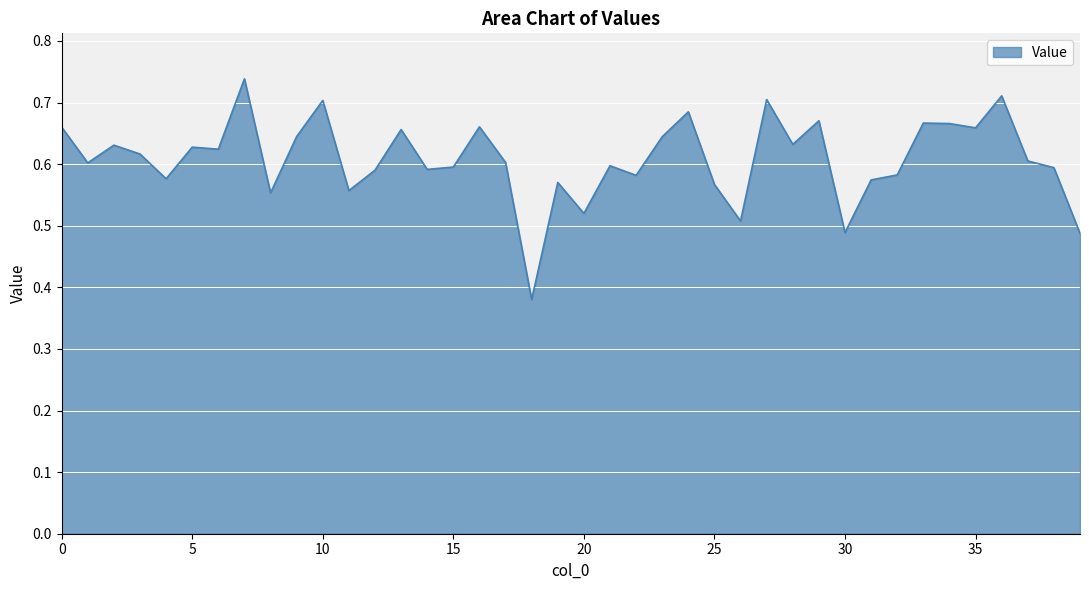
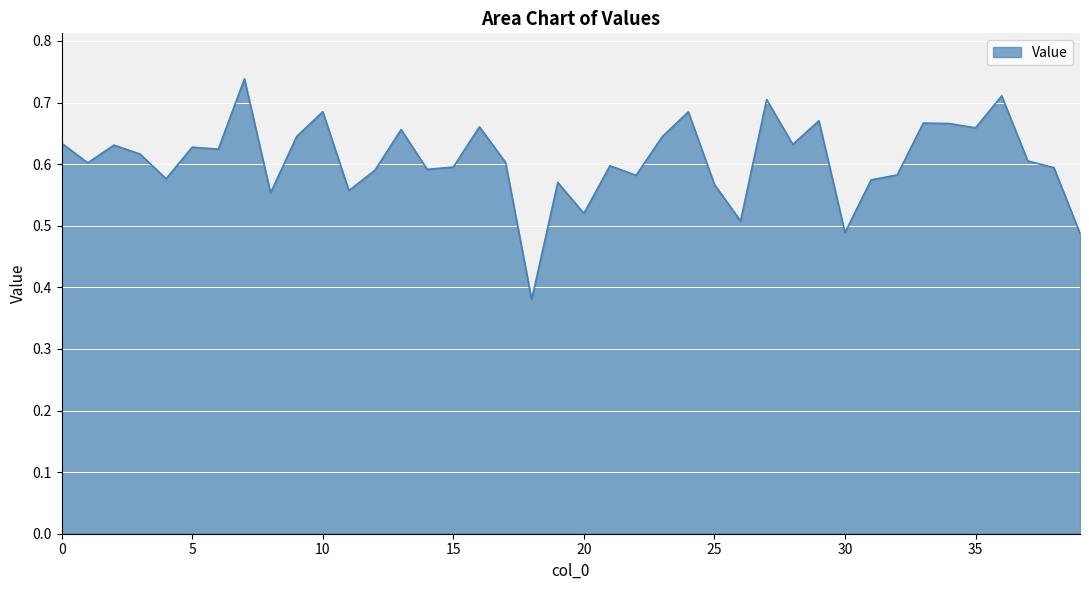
  {
-   "0": 0.66,
+   "0": 0.63,
    "5": 0.63,
-   "10": 0.70,
+   "10": 0.69,
    "15": 0.60,
    "20": 0.52,
    "25": 0.57,
    "30": 0.49,
    "35": 0.66
  }
